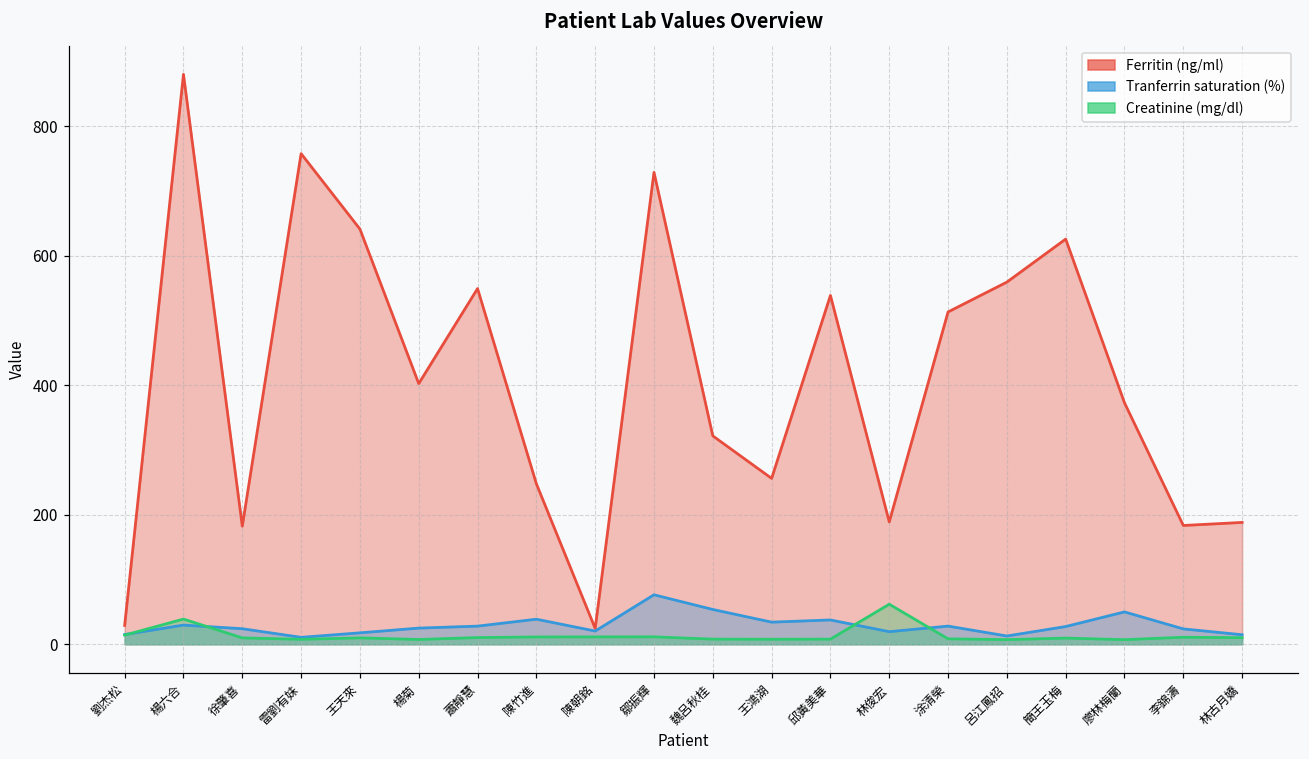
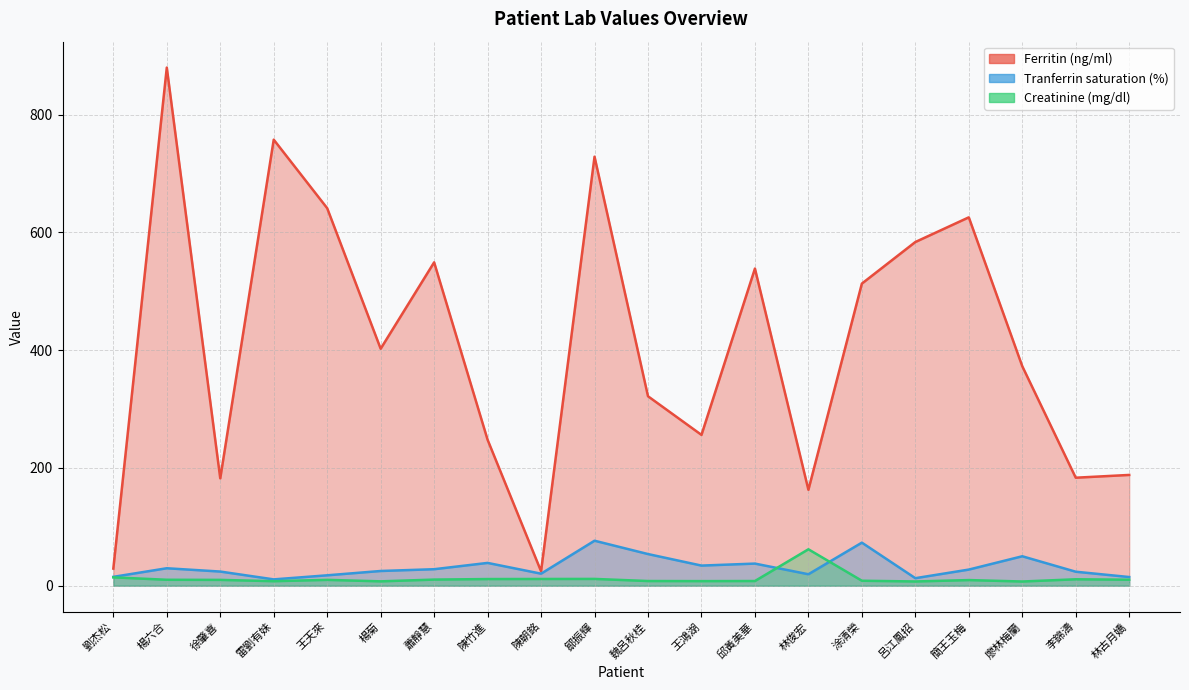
  {
    "Ferritin (ng/ml)": {
      "劉杰松": 30,
      "楊六合": 880,
      "徐肇喜": 180,
      "雷劉有妹": 760,
      "王天來": 640,
      "楊菊": 400,
      "蕭靜慧": 550,
      "陳竹進": 250,
      "鄒振輝": 730,
      "魏呂秋桂": 320,
      "王鴻湖": 260,
      "邱黃美華": 540,
-     "林俊宏": 190,
+     "林俊宏": 160,
      "涂清榮": 510,
-     "呂江鳳招": 560,
+     "呂江鳳招": 580,
      "簡王玉梅": 630,
      "廖林梅蘭": 370,
      "李錦濤": 180,
      "林古月嬌": 190
    },
    "Tranferrin saturation (%)": {
      "楊六合": 30,
      "徐肇喜": 20,
      "王天來": 20,
      "楊菊": 30,
      "蕭靜慧": 30,
      "陳竹進": 40,
      "鄒振輝": 80,
      "魏呂秋桂": 50,
      "王鴻湖": 30,
      "邱黃美華": 40,
      "林俊宏": 20,
-     "涂清榮": 30,
+     "涂清榮": 70,
      "呂江鳳招": 10,
      "簡王玉梅": 30,
      "廖林梅蘭": 50,
      "李錦濤": 20,
      "林古月嬌": 10
    },
    "Creatinine (mg/dl)": {
-     "楊六合": 40,
+     "楊六合": 10,
      "徐肇喜": 10,
      "王天來": 10,
      "楊菊": 10,
      "蕭靜慧": 10,
      "陳竹進": 10,
      "陳朝銘": 10,
      "鄒振輝": 10,
      "魏呂秋桂": 10,
      "王鴻湖": 10,
      "邱黃美華": 10,
      "林俊宏": 60,
      "涂清榮": 10,
      "呂江鳳招": 10,
      "簡王玉梅": 10,
      "廖林梅蘭": 10,
      "李錦濤": 10,
      "林古月嬌": 10
    }
  }
